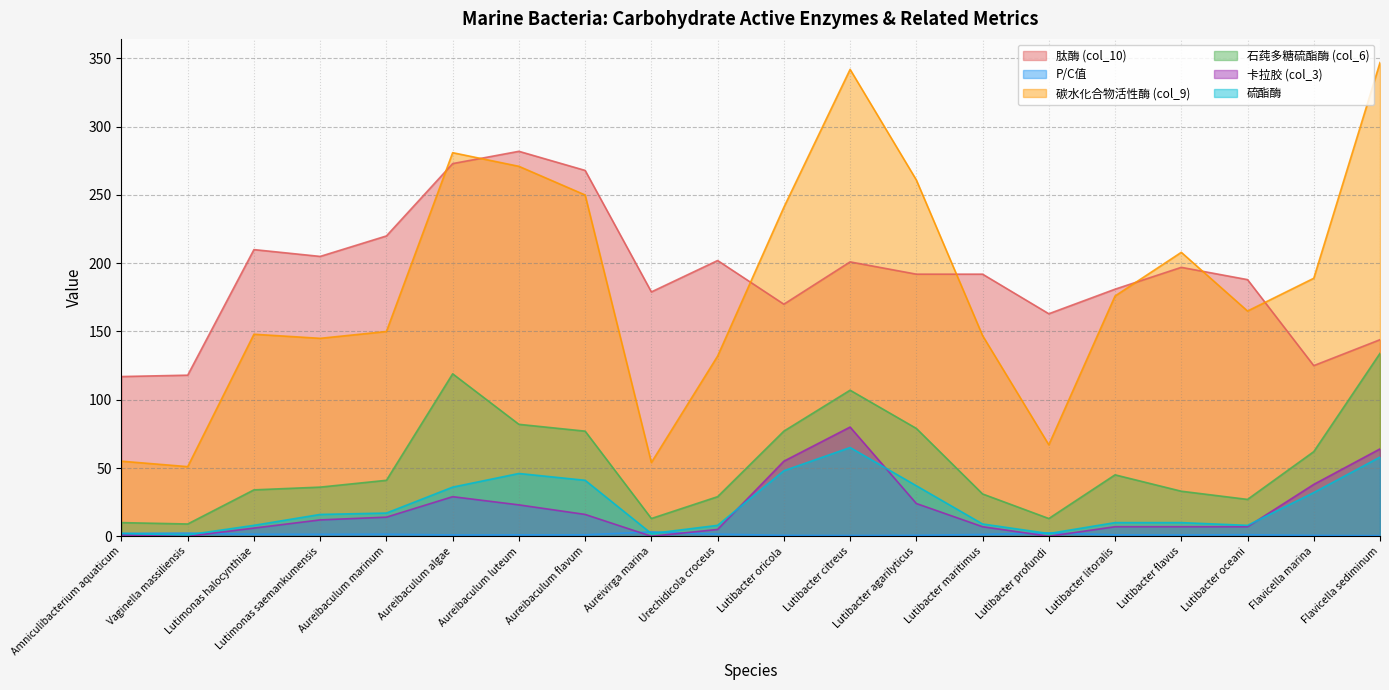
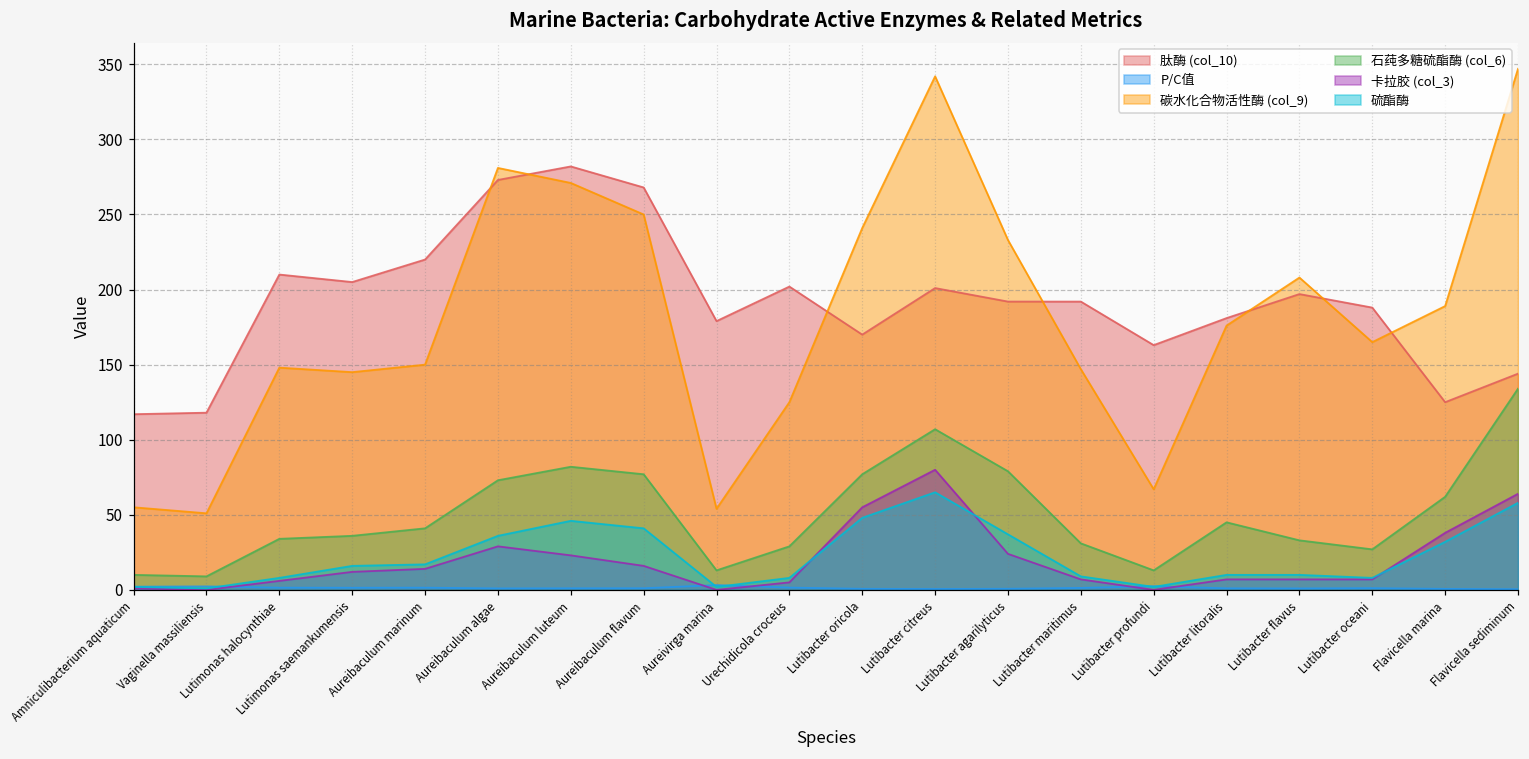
  {
    "肽酶 (col_10)": {
      "Amniculibacterium aquaticum": 117,
      "Vaginella massiliensis": 118,
      "Lutimonas halocynthiae": 210,
      "Lutimonas saemankumensis": 205,
      "Aureibaculum marinum": 220,
      "Aureibaculum algae": 273,
      "Aureibaculum luteum": 282,
      "Aureibaculum flavum": 268,
      "Aureivirga marina": 179,
      "Urechidicola croceus": 202,
      "Lutibacter oricola": 170,
      "Lutibacter citreus": 201,
      "Lutibacter agarilyticus": 192,
      "Lutibacter maritimus": 192,
      "Lutibacter profundi": 163,
      "Lutibacter litoralis": 181,
      "Lutibacter flavus": 197,
      "Lutibacter oceani": 188,
      "Flavicella marina": 125,
      "Flavicella sediminum": 144
    },
    "碳水化合物活性酶 (col_9)": {
      "Amniculibacterium aquaticum": 55,
      "Vaginella massiliensis": 51,
      "Lutimonas halocynthiae": 148,
      "Lutimonas saemankumensis": 145,
      "Aureibaculum marinum": 150,
      "Aureibaculum algae": 281,
      "Aureibaculum luteum": 271,
      "Aureibaculum flavum": 250,
      "Aureivirga marina": 54,
-     "Urechidicola croceus": 132,
+     "Urechidicola croceus": 125,
      "Lutibacter oricola": 241,
      "Lutibacter citreus": 342,
-     "Lutibacter agarilyticus": 261,
+     "Lutibacter agarilyticus": 233,
      "Lutibacter maritimus": 147,
      "Lutibacter profundi": 67,
      "Lutibacter litoralis": 176,
      "Lutibacter flavus": 208,
      "Lutibacter oceani": 165,
      "Flavicella marina": 189,
      "Flavicella sediminum": 347
    },
    "石莼多糖硫酯酶 (col_6)": {
      "Amniculibacterium aquaticum": 10,
      "Vaginella massiliensis": 9,
      "Lutimonas halocynthiae": 34,
      "Lutimonas saemankumensis": 36,
      "Aureibaculum marinum": 41,
-     "Aureibaculum algae": 119,
+     "Aureibaculum algae": 73,
      "Aureibaculum luteum": 82,
      "Aureibaculum flavum": 77,
      "Aureivirga marina": 13,
      "Urechidicola croceus": 29,
      "Lutibacter oricola": 77,
      "Lutibacter citreus": 107,
      "Lutibacter agarilyticus": 79,
      "Lutibacter maritimus": 31,
      "Lutibacter profundi": 13,
      "Lutibacter litoralis": 45,
      "Lutibacter flavus": 33,
      "Lutibacter oceani": 27,
      "Flavicella marina": 62,
      "Flavicella sediminum": 134
    },
    "卡拉胶 (col_3)": {
      "Lutimonas halocynthiae": 6,
      "Lutimonas saemankumensis": 12,
      "Aureibaculum marinum": 14,
      "Aureibaculum algae": 29,
      "Aureibaculum luteum": 23,
      "Aureibaculum flavum": 16,
      "Aureivirga marina": 0,
      "Urechidicola croceus": 5,
      "Lutibacter oricola": 55,
      "Lutibacter citreus": 80,
      "Lutibacter agarilyticus": 24,
      "Lutibacter maritimus": 7,
      "Lutibacter profundi": 0,
      "Lutibacter litoralis": 7,
      "Lutibacter flavus": 7,
      "Flavicella marina": 38,
      "Flavicella sediminum": 64
    }
  }
